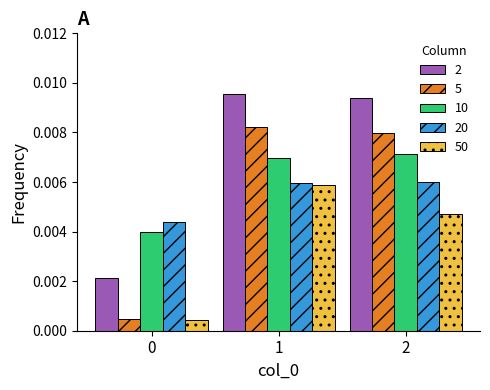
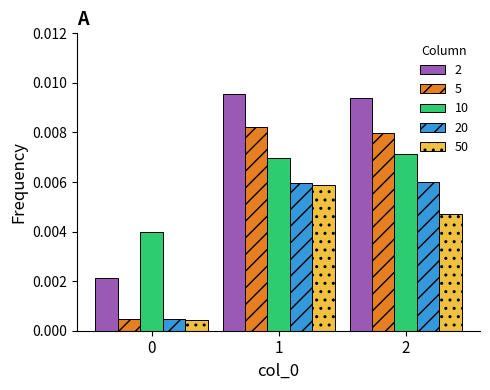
  {
    "2": {
      "0": 0.0021,
      "1": 0.0096,
      "2": 0.0094
    },
    "5": {
      "0": 0.0005,
      "1": 0.0082,
      "2": 0.0080
    },
    "10": {
      "0": 0.0040,
      "1": 0.0070,
      "2": 0.0071
    },
    "20": {
-     "0": 0.0044,
+     "0": 0.0005,
      "1": 0.0060,
      "2": 0.0060
    },
    "50": {
      "0": 0.0004,
      "1": 0.0059,
      "2": 0.0047
    }
  }
